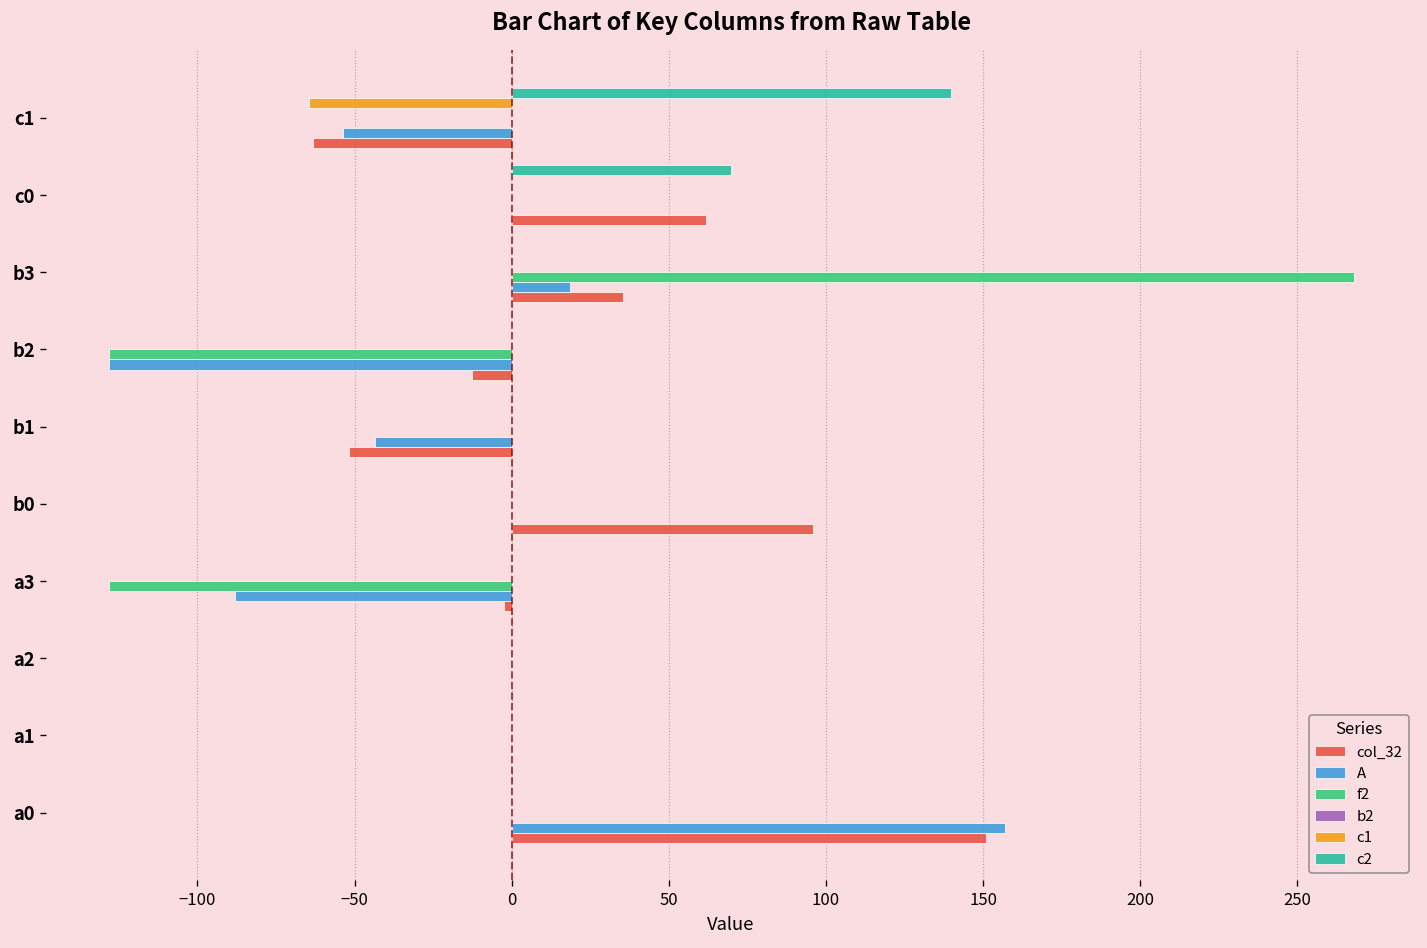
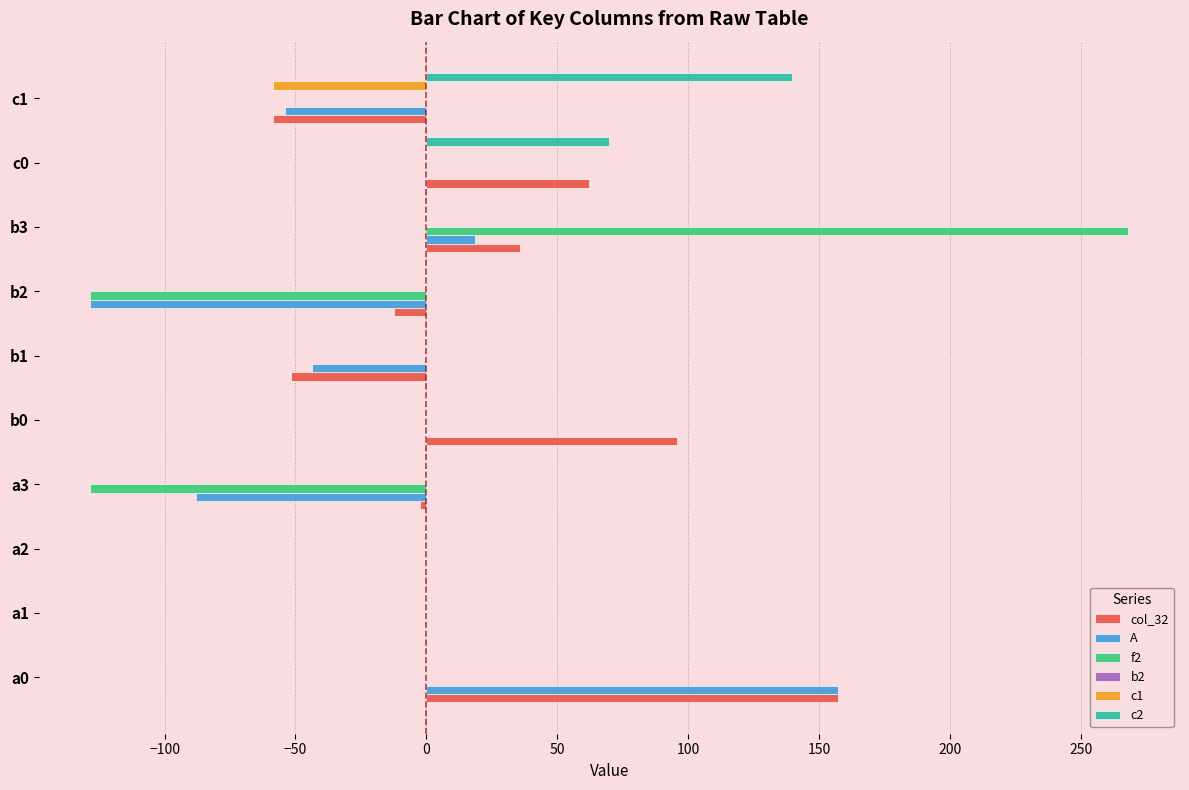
  {
    "col_32": {
-     "c1": -63,
+     "c1": -58,
      "c0": 62,
      "b3": 36,
      "b2": -12,
      "b1": -52,
      "b0": 96,
      "a3": -2,
      "a2": 0,
      "a1": 0,
-     "a0": 151
+     "a0": 157
    },
    "A": {
      "c1": -54,
      "c0": 0,
      "b3": 19,
      "b2": -128,
      "b1": -44,
      "b0": 0,
      "a3": -88,
      "a2": 0,
      "a1": 0,
      "a0": 157
    },
    "b2": {
      "c1": 0,
      "c0": 0,
      "b3": 0,
      "b2": 0,
      "b1": 0,
      "b0": 0,
      "a3": 0,
      "a2": 0,
      "a1": 0,
      "a0": 0
    },
    "c1": {
-     "c1": -65,
+     "c1": -58,
      "c0": 0,
      "b3": 0,
      "b2": 0,
      "b1": 0,
      "b0": 0,
      "a3": 0,
      "a2": 0,
      "a1": 0,
      "a0": 0
    }
  }
